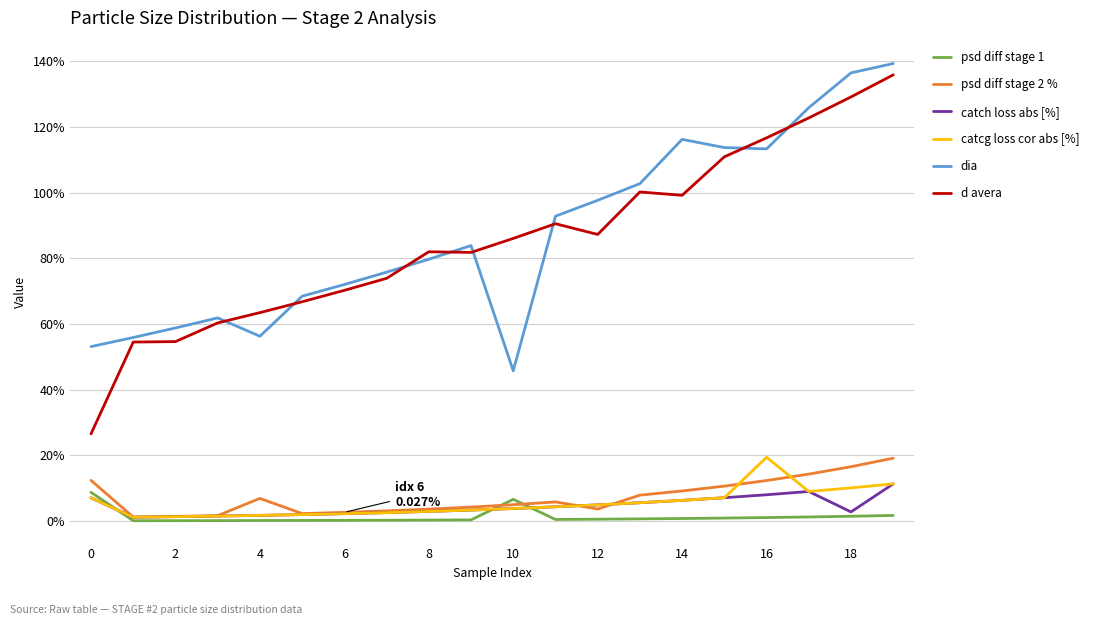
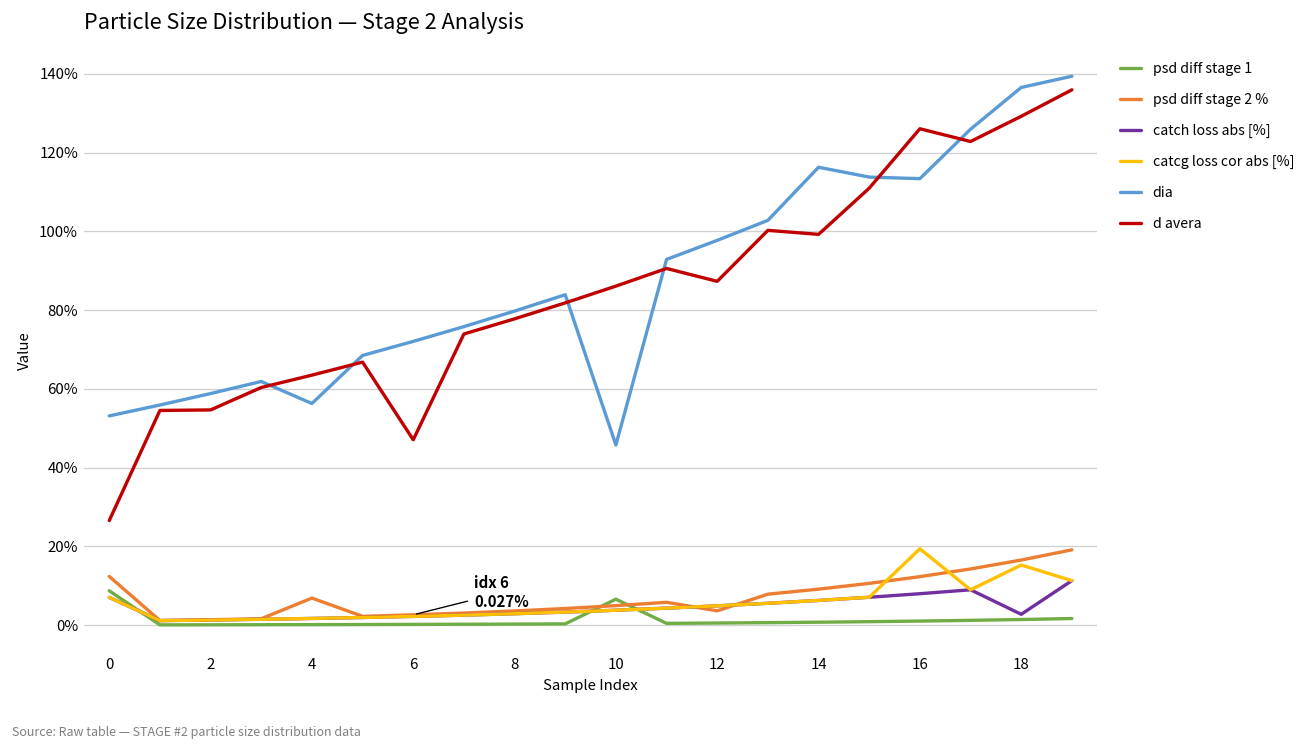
  {
    "psd diff stage 1": {
      "0": "9%",
      "2": "0%",
      "4": "0%",
      "6": "0%",
      "8": "0%",
      "10": "7%",
      "12": "1%",
      "14": "1%",
      "16": "1%",
      "18": "1%"
    },
    "psd diff stage 2 %": {
      "0": "12%",
      "4": "7%",
      "10": "5%",
      "12": "4%",
      "14": "9%",
      "16": "12%",
      "18": "17%"
    },
    "catch loss abs [%]": {
      "16": "8%",
      "18": "3%"
    },
    "catcg loss cor abs [%]": {
      "16": "19%",
-     "18": "10%"
+     "18": "15%"
    },
    "dia": {
      "0": "53%",
      "2": "59%",
      "4": "56%",
      "6": "72%",
      "8": "80%",
      "10": "46%",
      "12": "98%",
      "14": "116%",
      "16": "113%",
      "18": "137%"
    },
    "d avera": {
      "0": "27%",
      "2": "55%",
      "4": "63%",
-     "6": "70%",
-     "8": "82%",
+     "6": "47%",
+     "8": "78%",
      "10": "86%",
      "12": "87%",
      "14": "99%",
-     "16": "117%",
+     "16": "126%",
      "18": "129%"
    }
  }
